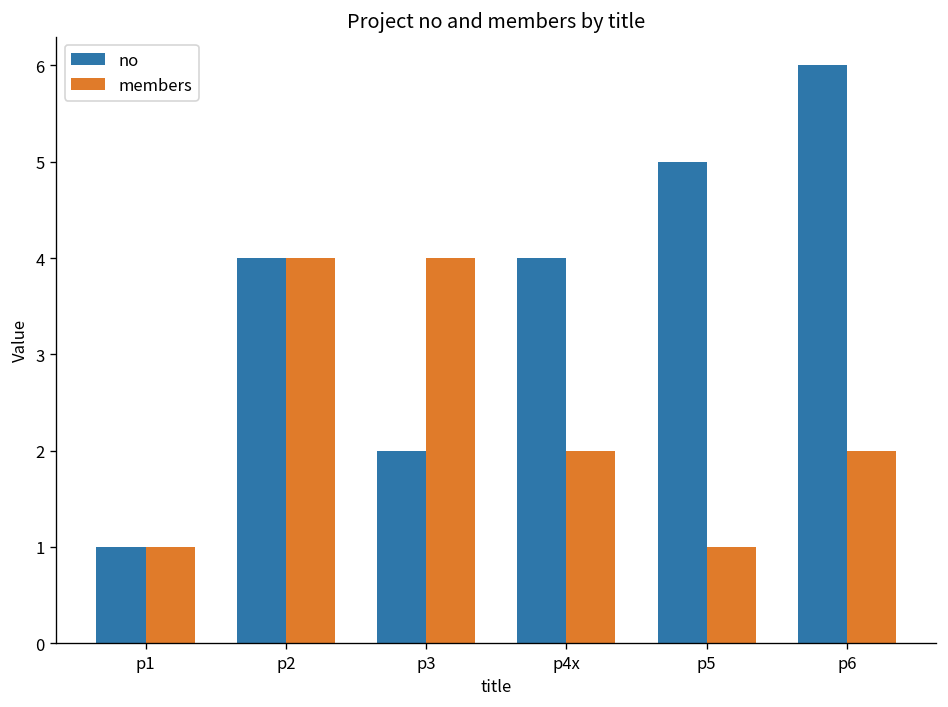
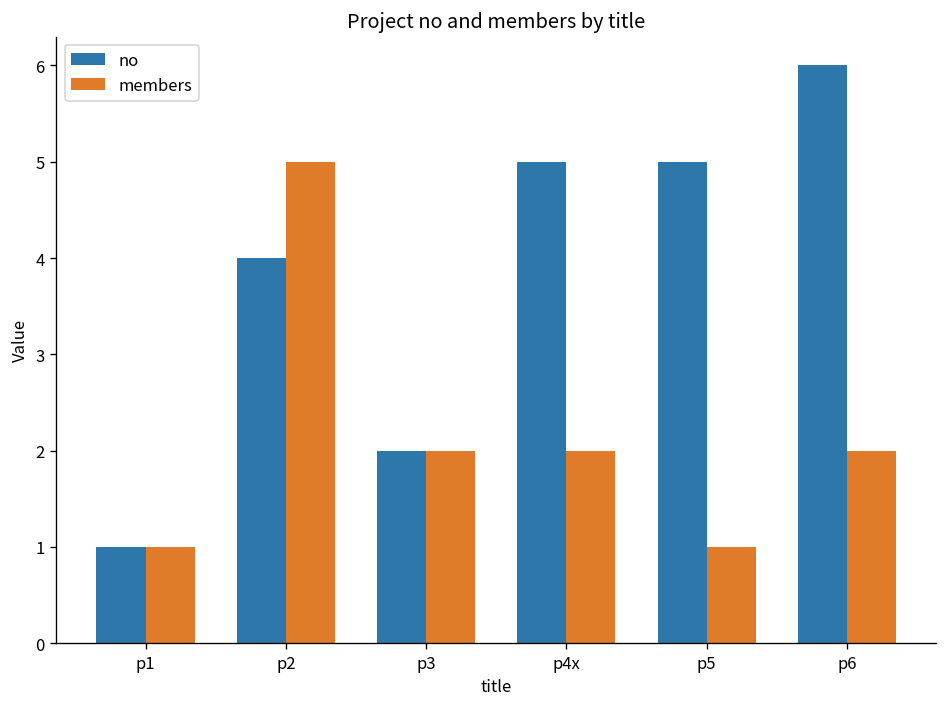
  {
    "no": {
      "p1": 1,
      "p2": 4,
      "p3": 2,
-     "p4x": 4,
+     "p4x": 5,
      "p5": 5,
      "p6": 6
    },
    "members": {
      "p1": 1,
-     "p2": 4,
-     "p3": 4,
+     "p2": 5,
+     "p3": 2,
      "p4x": 2,
      "p5": 1,
      "p6": 2
    }
  }
